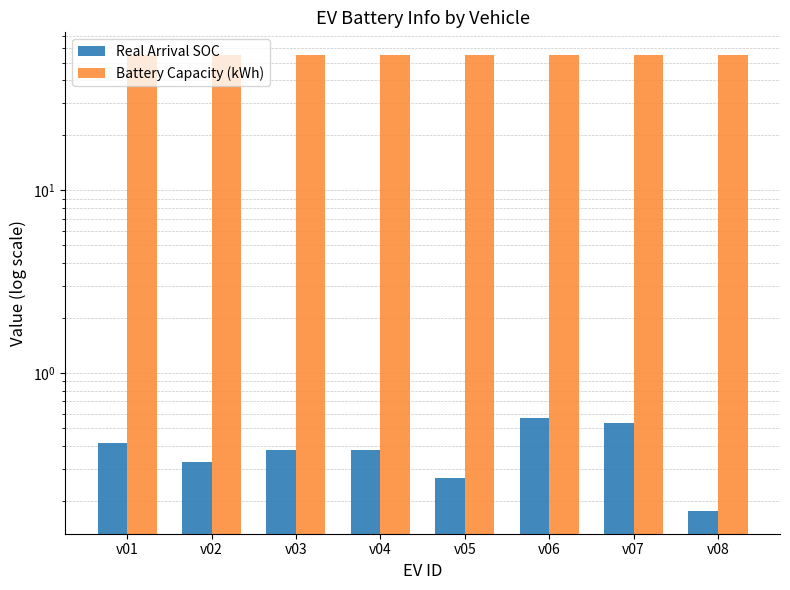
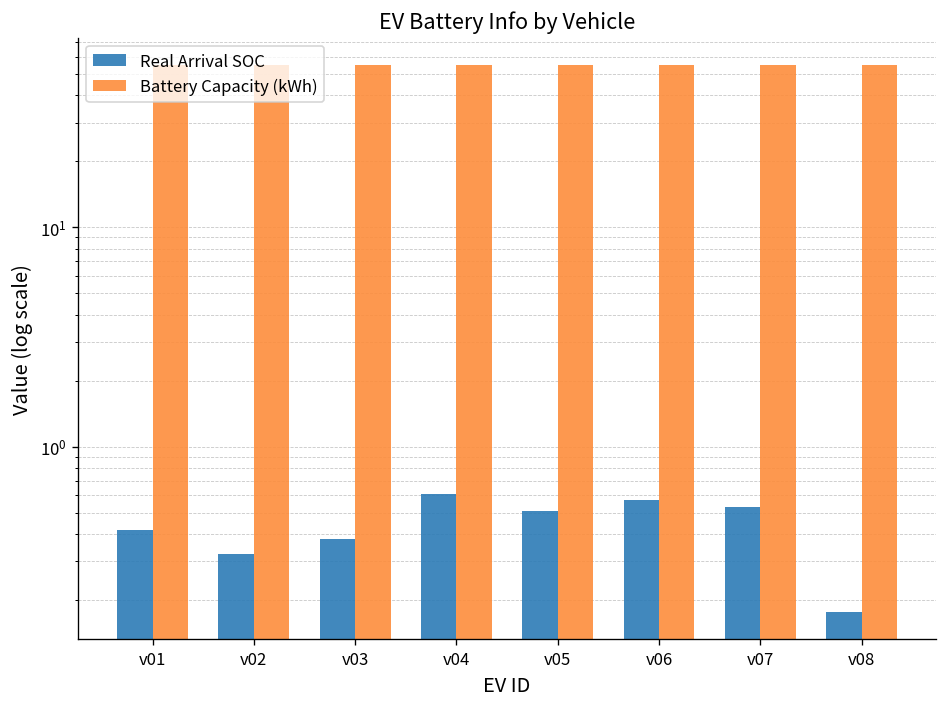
  {
    "Real Arrival SOC": {
      "v01": 0.42,
      "v02": 0.32,
      "v03": 0.38,
-     "v04": 0.38,
-     "v05": 0.27,
+     "v04": 0.61,
+     "v05": 0.51,
      "v06": 0.57,
      "v07": 0.53,
      "v08": 0.18
    },
    "Battery Capacity (kWh)": {
      "v03": 55,
      "v04": 55,
      "v05": 55,
      "v06": 55,
      "v07": 55,
      "v08": 55
    }
  }
